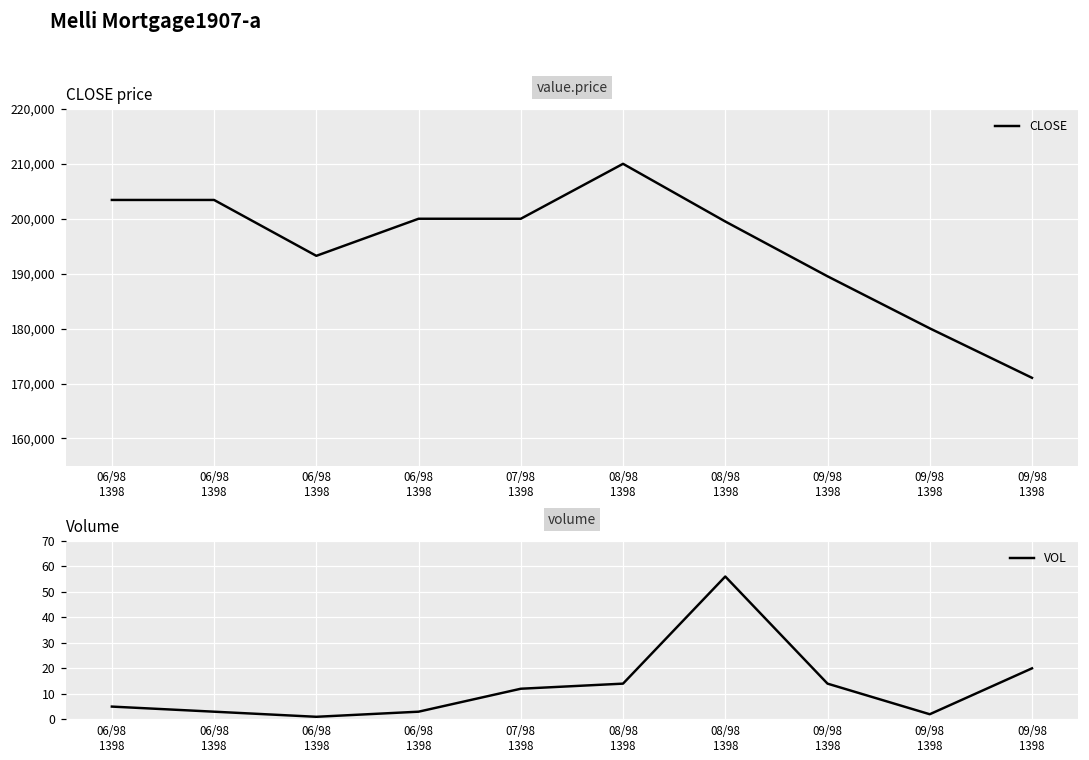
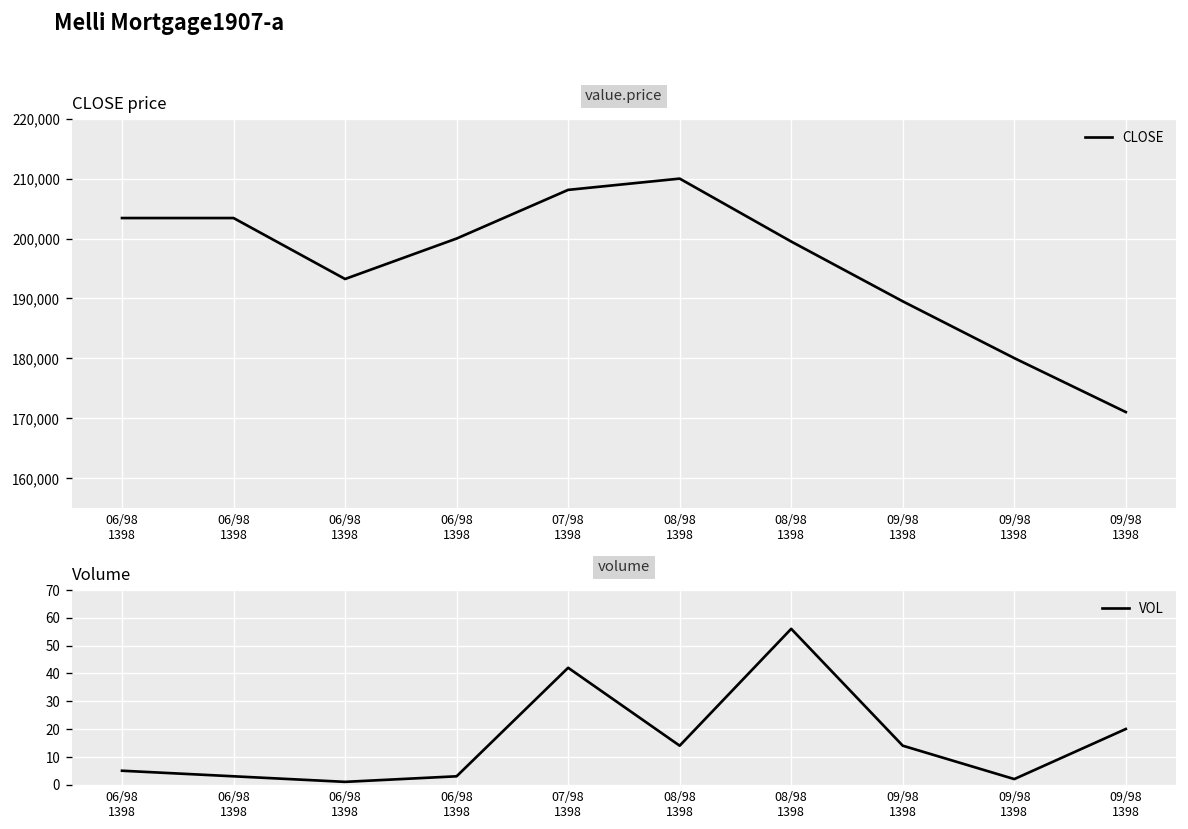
  {
    "CLOSE price": {
-     "07/98 1398": "200,000"
+     "07/98 1398": "208,000"
    },
    "Volume": {
-     "07/98 1398": "12"
+     "07/98 1398": "42"
    }
  }
